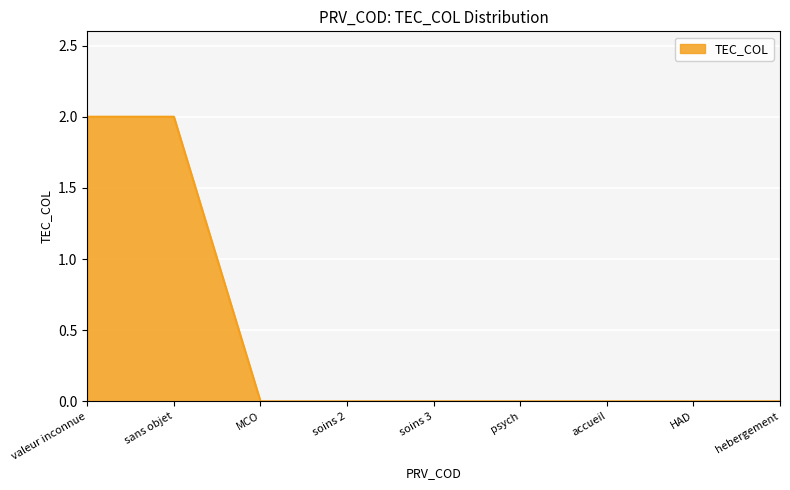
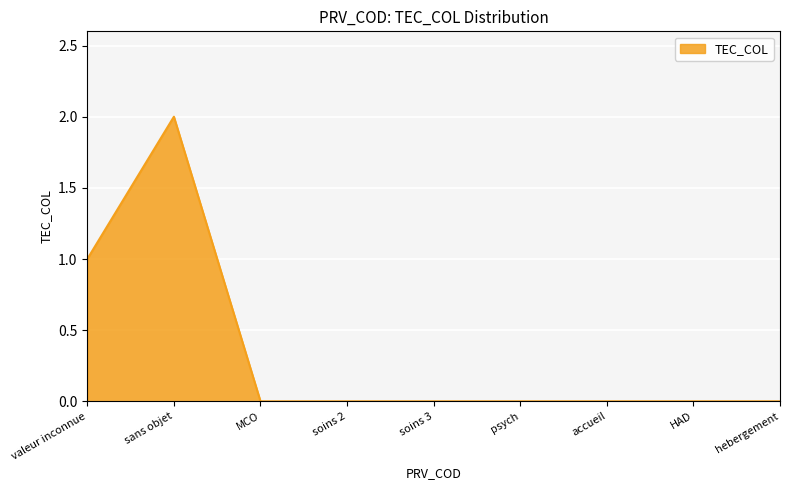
  {
-   "valeur inconnue": 2,
+   "valeur inconnue": 1,
    "sans objet": 2,
    "MCO": 0,
    "soins 2": 0,
    "soins 3": 0,
    "psych": 0,
    "accueil": 0,
    "HAD": 0,
    "hebergement": 0
  }
